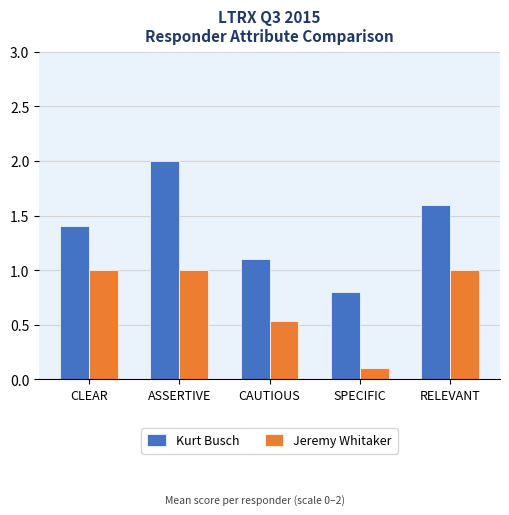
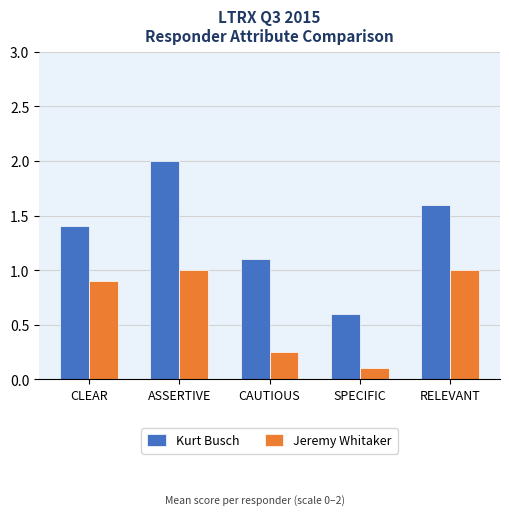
  {
    "Kurt Busch": {
      "CLEAR": 1.4,
      "ASSERTIVE": 2.0,
      "CAUTIOUS": 1.1,
-     "SPECIFIC": 0.8,
+     "SPECIFIC": 0.6,
      "RELEVANT": 1.6
    },
    "Jeremy Whitaker": {
-     "CLEAR": 1.0,
+     "CLEAR": 0.9,
      "ASSERTIVE": 1.00,
-     "CAUTIOUS": 0.53,
+     "CAUTIOUS": 0.25,
      "SPECIFIC": 0.10,
      "RELEVANT": 1.00
    }
  }
